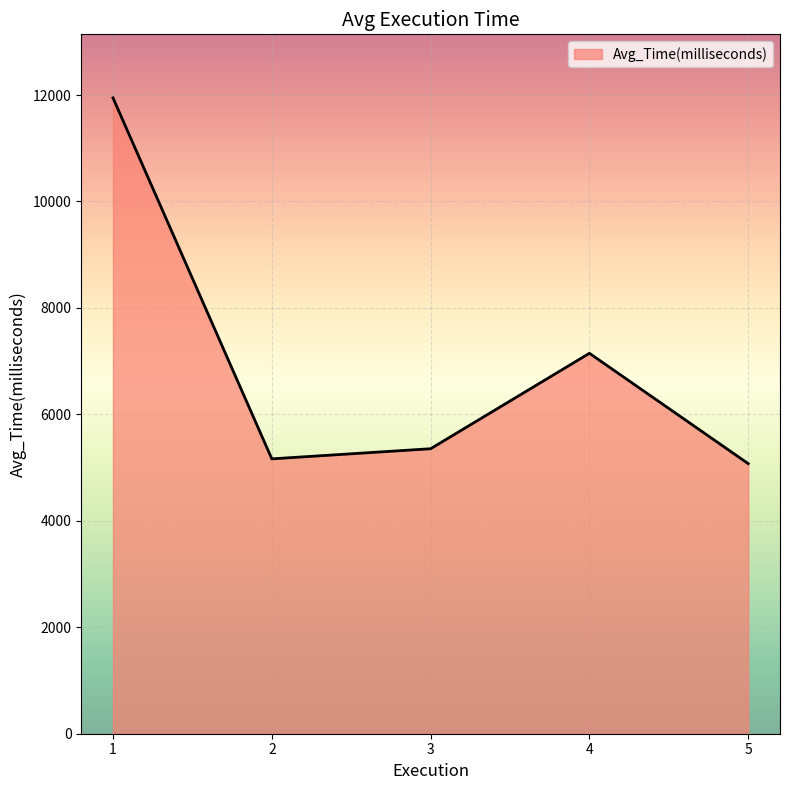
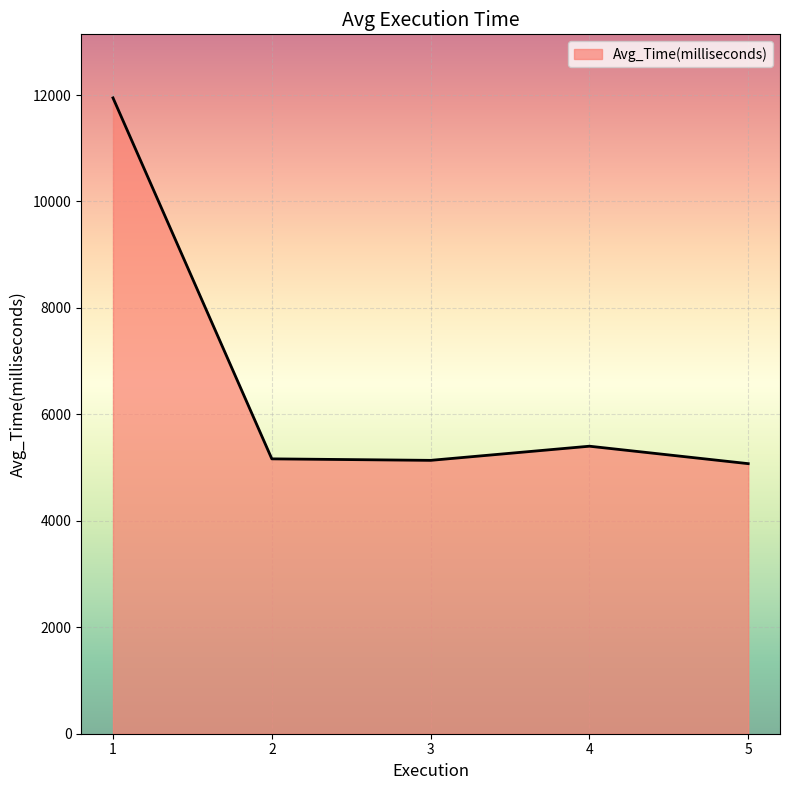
  {
    "1": 11900,
    "2": 5200,
-   "3": 5400,
-   "4": 7100,
+   "3": 5100,
+   "4": 5400,
    "5": 5100
  }
